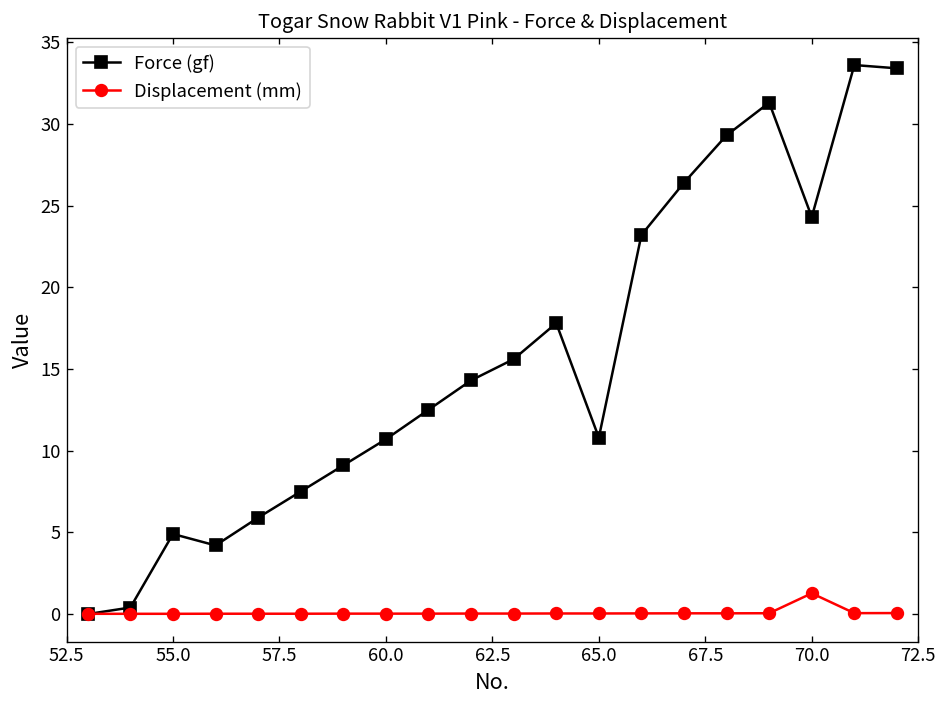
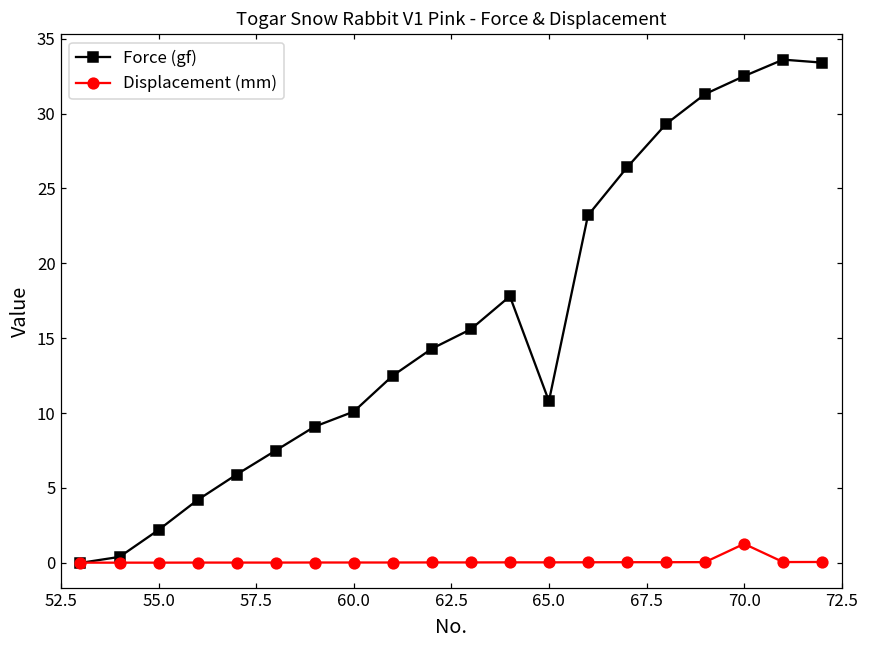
  {
    "Force (gf)": {
-     "55.0": 4.9,
-     "60.0": 10.7,
+     "55.0": 2.2,
+     "60.0": 10.1,
      "65.0": 10.8,
-     "70.0": 24.3
+     "70.0": 32.5
    },
    "Displacement (mm)": {
      "55.0": 0.0,
      "60.0": 0.0,
      "65.0": 0.0,
      "70.0": 1.3
    }
  }
